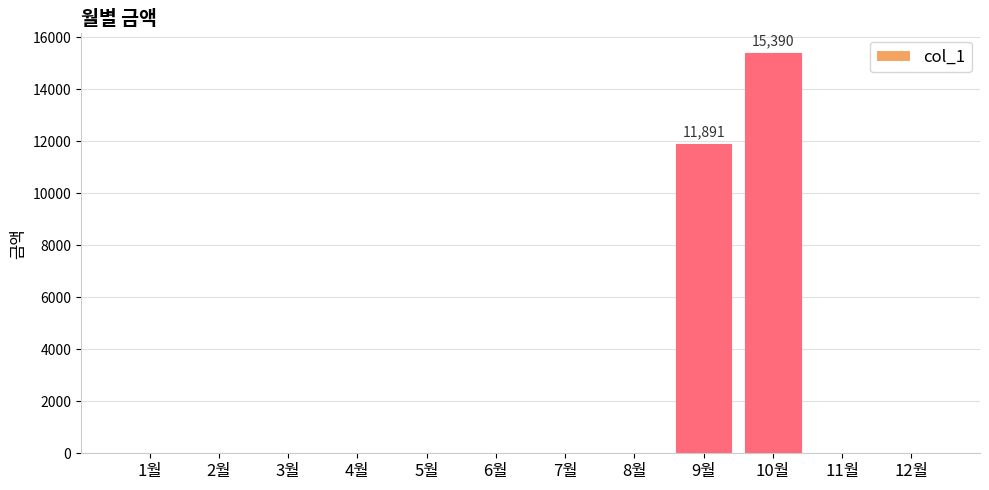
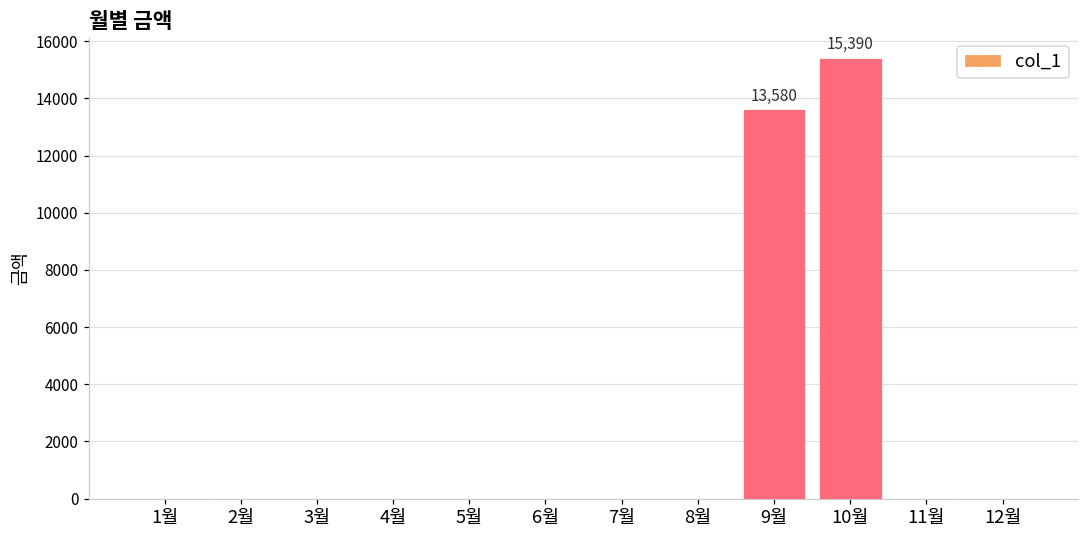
  {
-   "9월": "11,891",
+   "9월": "13,580",
    "10월": "15,390"
  }
